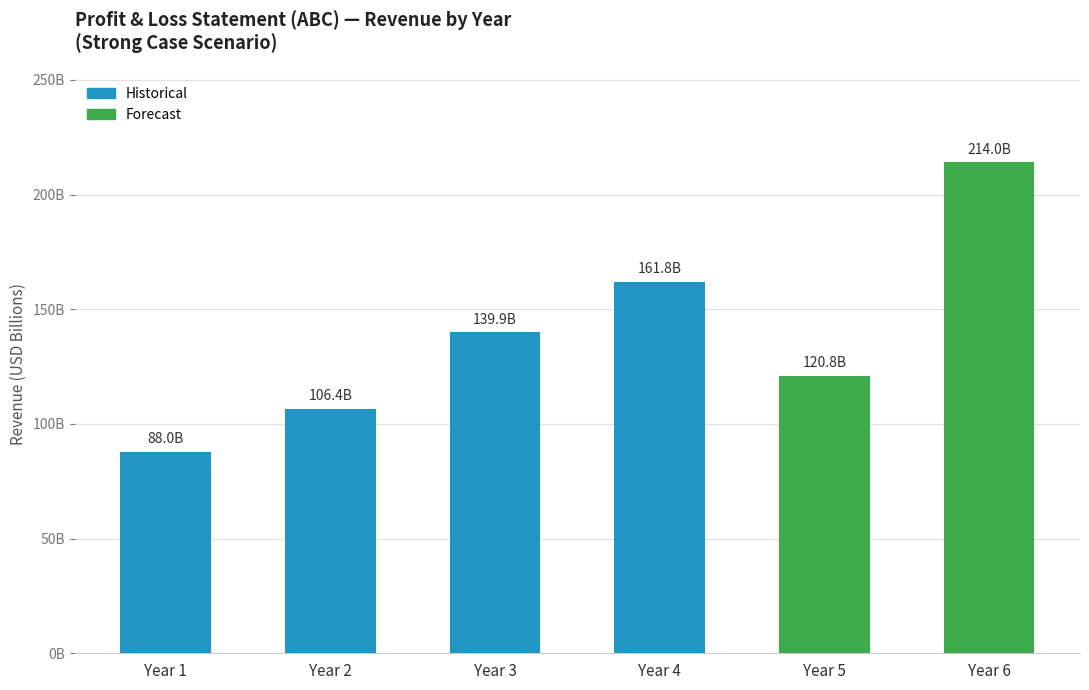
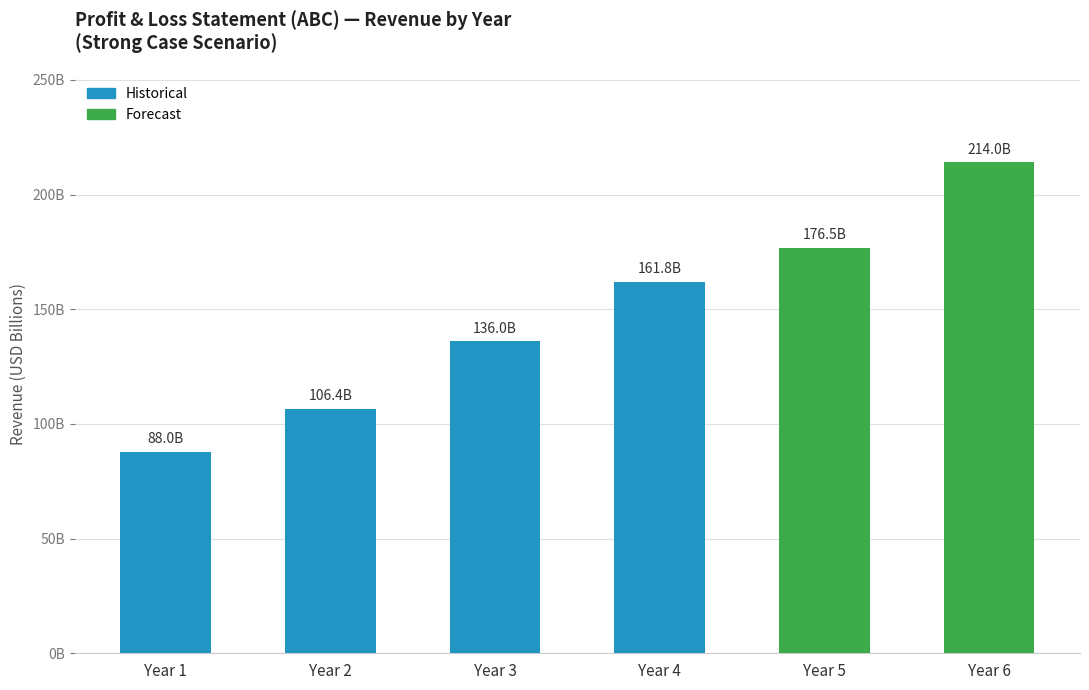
  {
    "Historical": {
      "Year 1": "88.0B",
      "Year 2": "106.4B",
-     "Year 3": "139.9B",
+     "Year 3": "136.0B",
      "Year 4": "161.8B"
    },
    "Forecast": {
-     "Year 5": "120.8B",
+     "Year 5": "176.5B",
      "Year 6": "214.0B"
    }
  }
